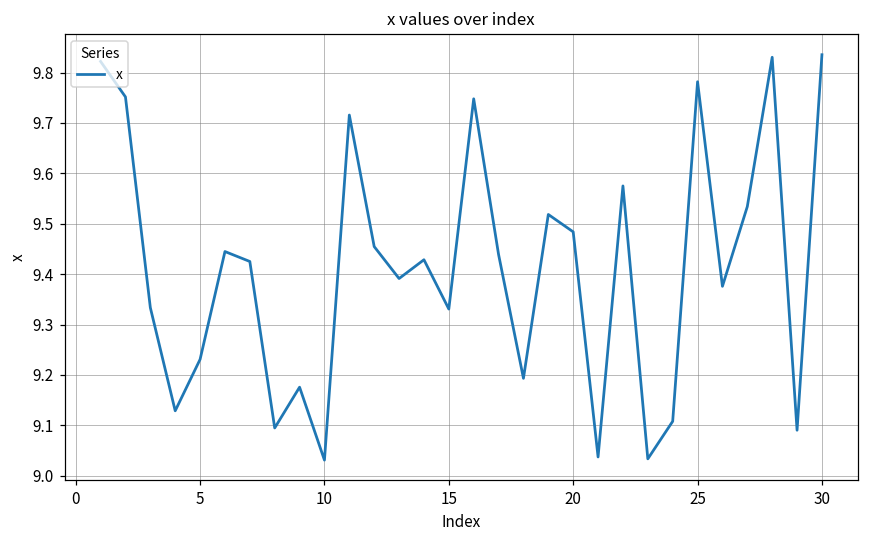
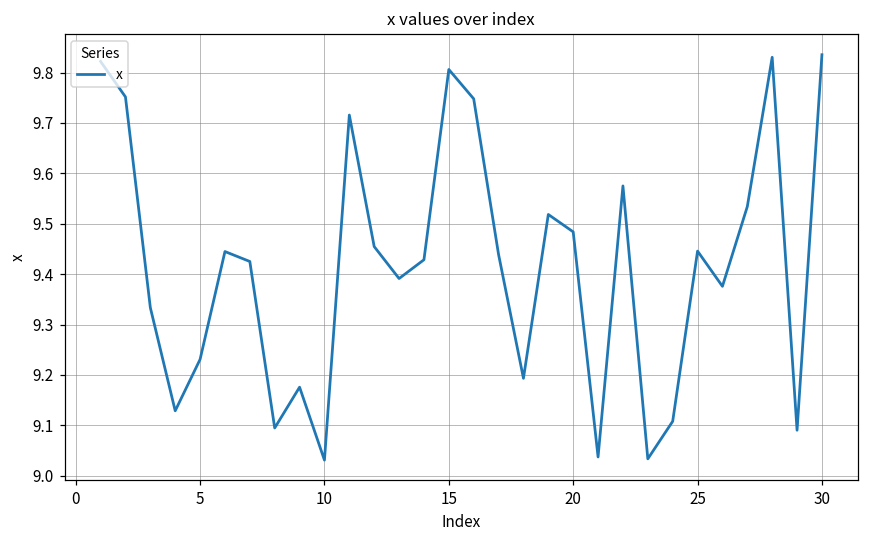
  {
    "5": 9.23,
    "10": 9.03,
-   "15": 9.33,
+   "15": 9.81,
    "20": 9.48,
-   "25": 9.78,
+   "25": 9.45,
    "30": 9.84
  }
